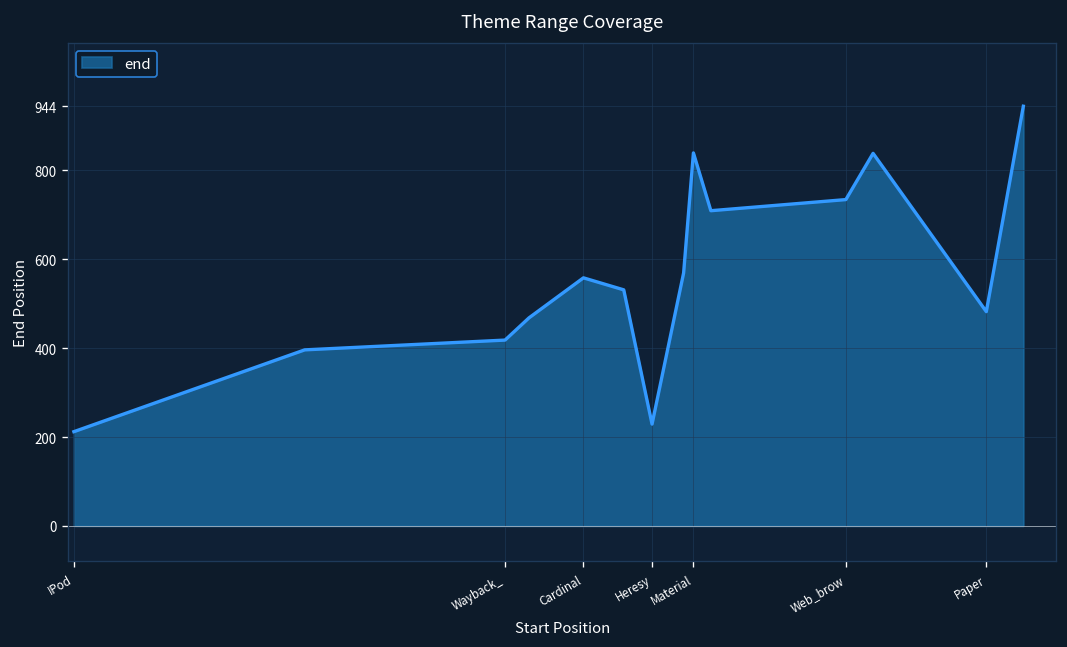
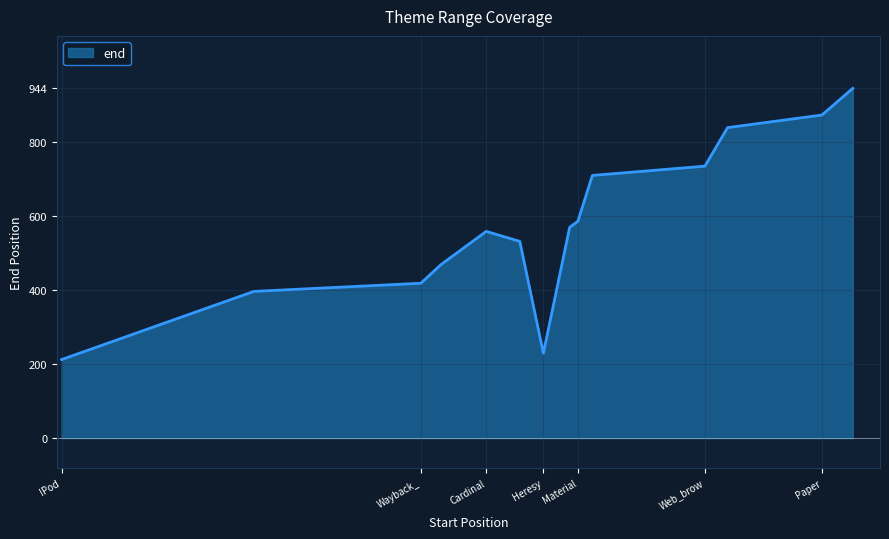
  {
    "IPod": 210,
    "Wayback_": 420,
    "Cardinal": 560,
    "Heresy": 230,
-   "Material": 840,
+   "Material": 590,
    "Web_brow": 730,
-   "Paper": 480
+   "Paper": 870
  }
